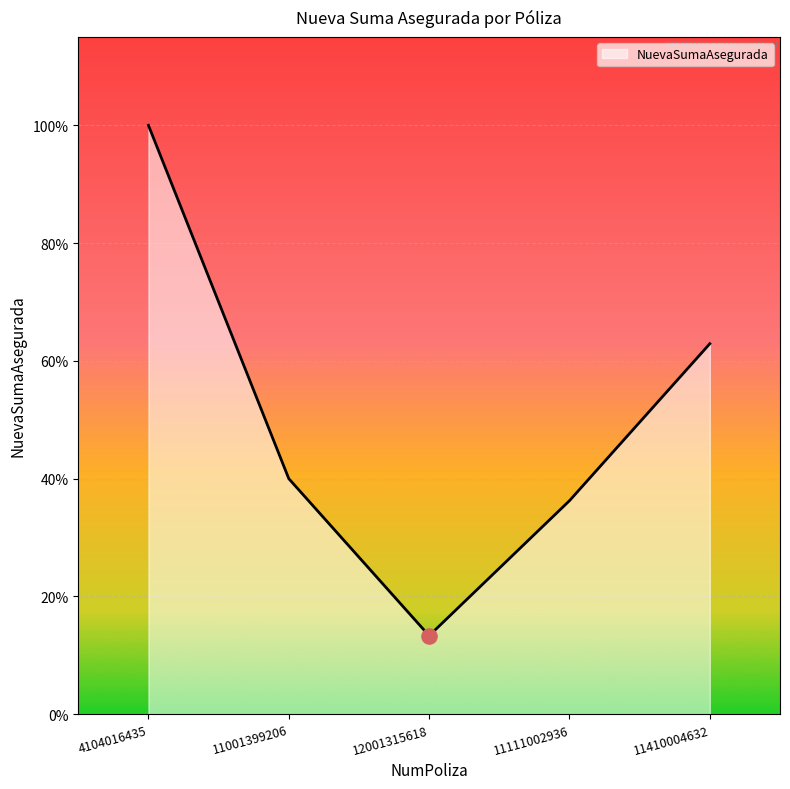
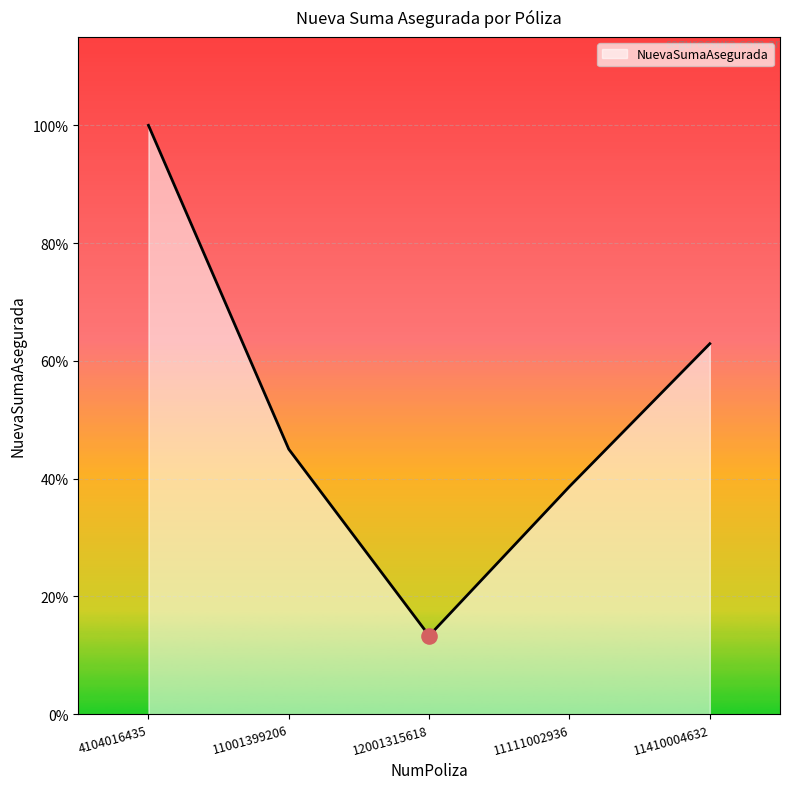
  {
    "NuevaSumaAsegurada": {
      "4104016435": "100%",
-     "11001399206": "40%",
-     "11111002936": "36%",
+     "11001399206": "45%",
+     "11111002936": "39%",
      "11410004632": "63%"
    }
  }
